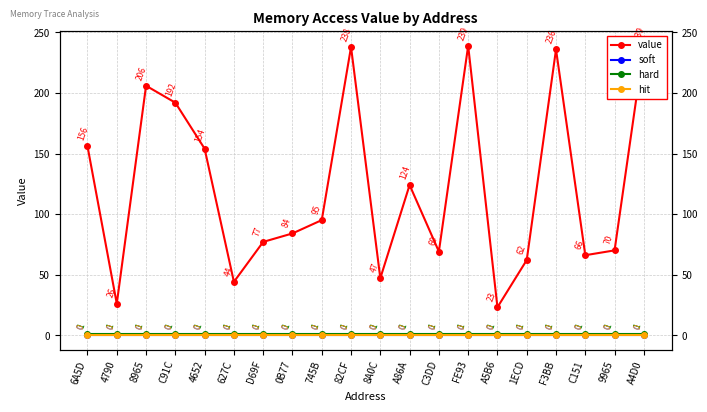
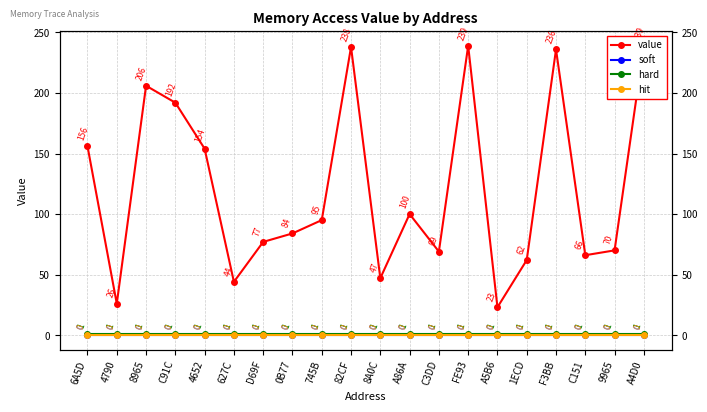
  {
    "value": {
      "6A5D": 156,
      "4790": 26,
      "8965": 206,
      "C91C": 192,
      "4652": 154,
      "627C": 44,
      "D69F": 77,
      "0B77": 84,
      "745B": 95,
      "82CF": 238,
      "8A0C": 47,
-     "A86A": 124,
+     "A86A": 100,
      "C3DD": 69,
      "FE93": 239,
      "A5B6": 23,
      "1ECD": 62,
      "F3BB": 236,
      "C151": 66,
      "9965": 70
    }
  }
